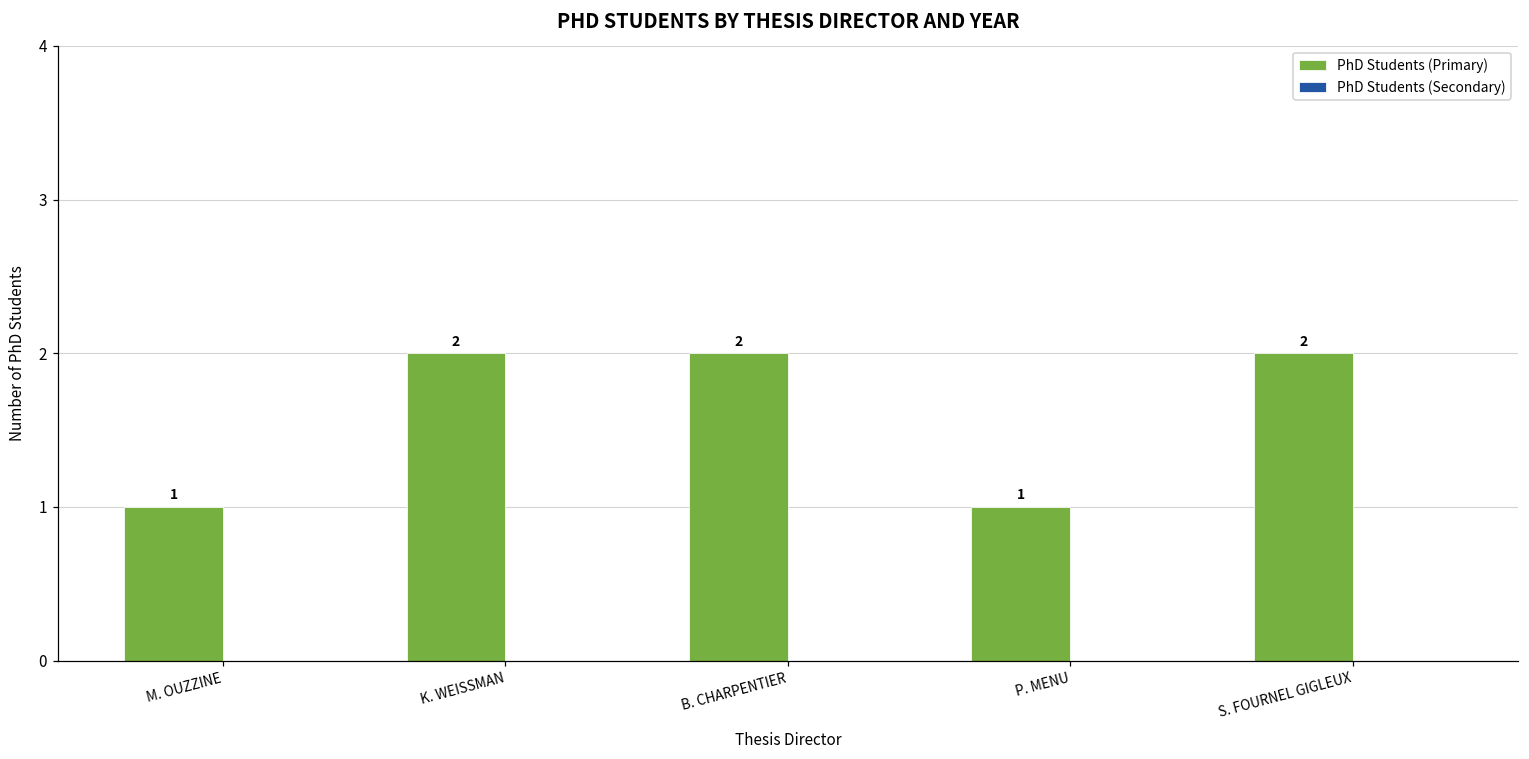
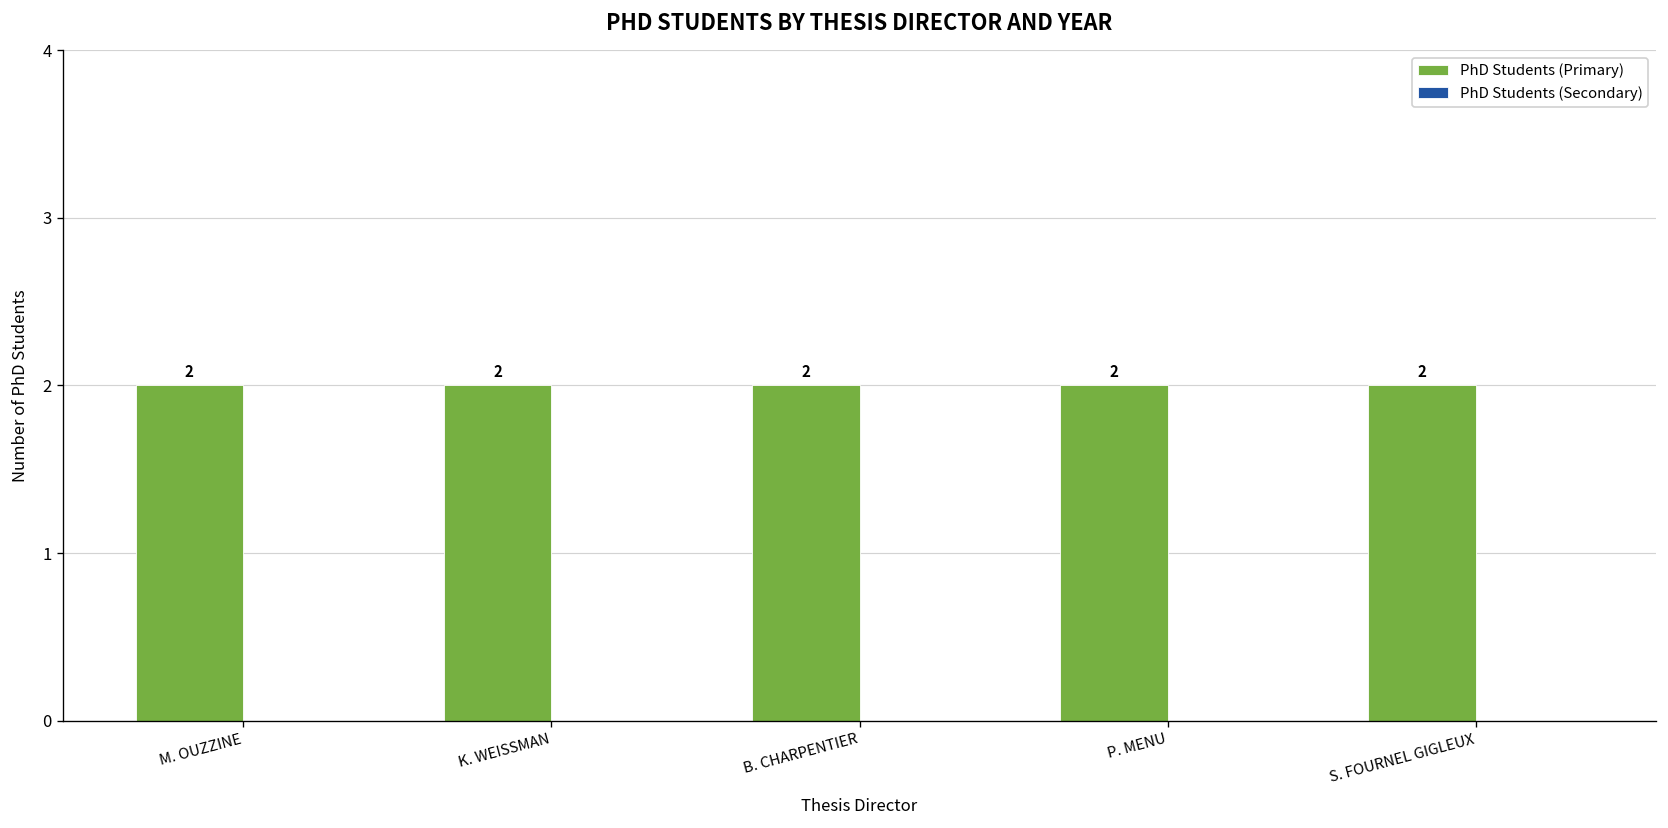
  {
    "PhD Students (Primary)": {
-     "M. OUZZINE": 1,
+     "M. OUZZINE": 2,
      "K. WEISSMAN": 2,
      "B. CHARPENTIER": 2,
-     "P. MENU": 1,
+     "P. MENU": 2,
      "S. FOURNEL GIGLEUX": 2
    },
    "PhD Students (Secondary)": {
      "M. OUZZINE": 0.00,
      "K. WEISSMAN": 0.00,
      "B. CHARPENTIER": 0.00,
      "P. MENU": 0.00,
      "S. FOURNEL GIGLEUX": 0.00
    }
  }
